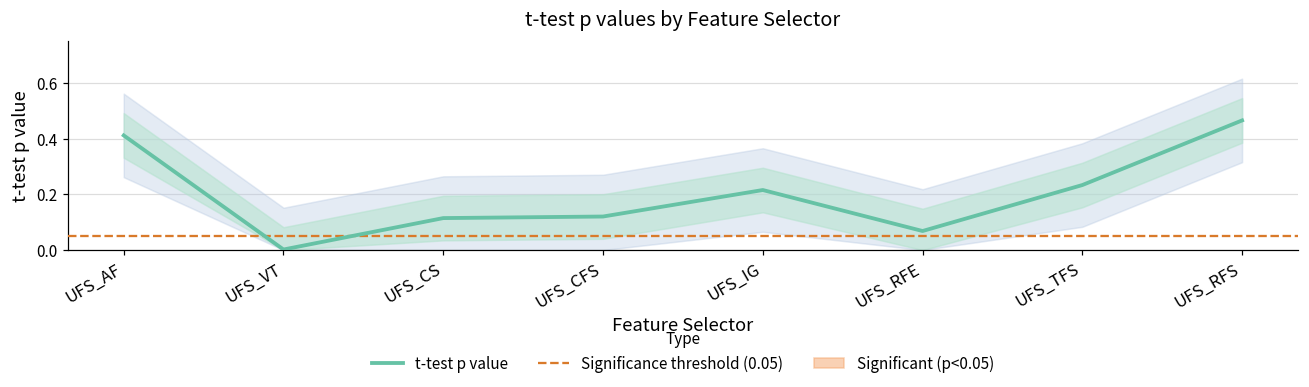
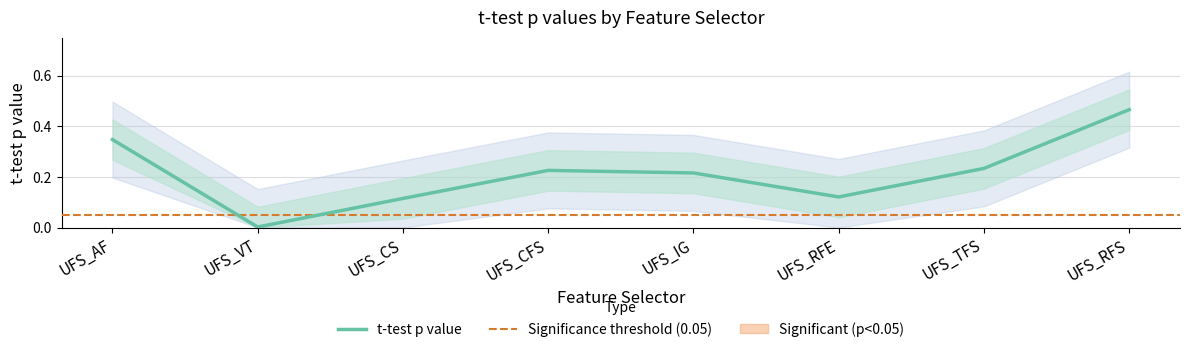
  {
    "t-test p value": {
-     "UFS_AF": 0.41,
+     "UFS_AF": 0.35,
      "UFS_VT": 0.00,
      "UFS_CS": 0.11,
-     "UFS_CFS": 0.12,
+     "UFS_CFS": 0.23,
      "UFS_IG": 0.22,
-     "UFS_RFE": 0.07,
+     "UFS_RFE": 0.12,
      "UFS_TFS": 0.23,
      "UFS_RFS": 0.47
    }
  }
